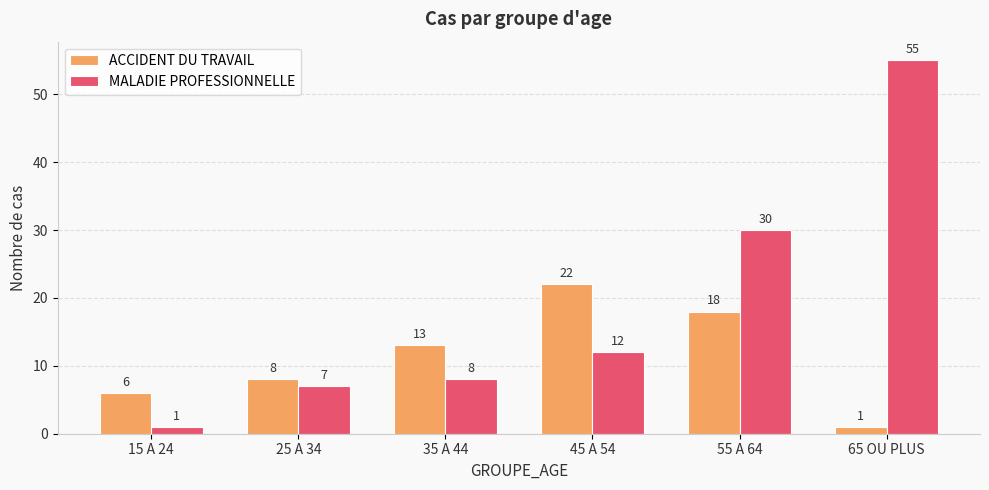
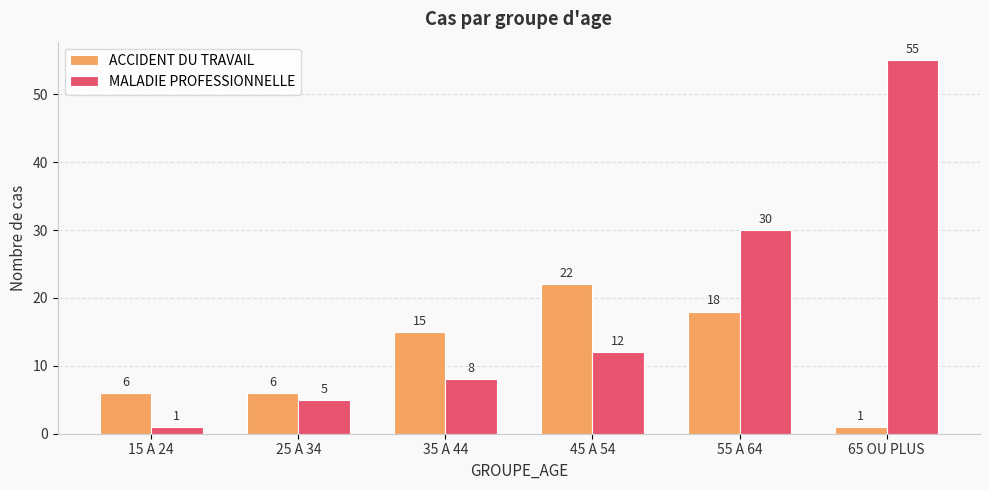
  {
    "ACCIDENT DU TRAVAIL": {
      "15 A 24": 6,
-     "25 A 34": 8,
-     "35 A 44": 13,
+     "25 A 34": 6,
+     "35 A 44": 15,
      "45 A 54": 22,
      "55 A 64": 18,
      "65 OU PLUS": 1
    },
    "MALADIE PROFESSIONNELLE": {
      "15 A 24": 1,
-     "25 A 34": 7,
+     "25 A 34": 5,
      "35 A 44": 8,
      "45 A 54": 12,
      "55 A 64": 30,
      "65 OU PLUS": 55
    }
  }
